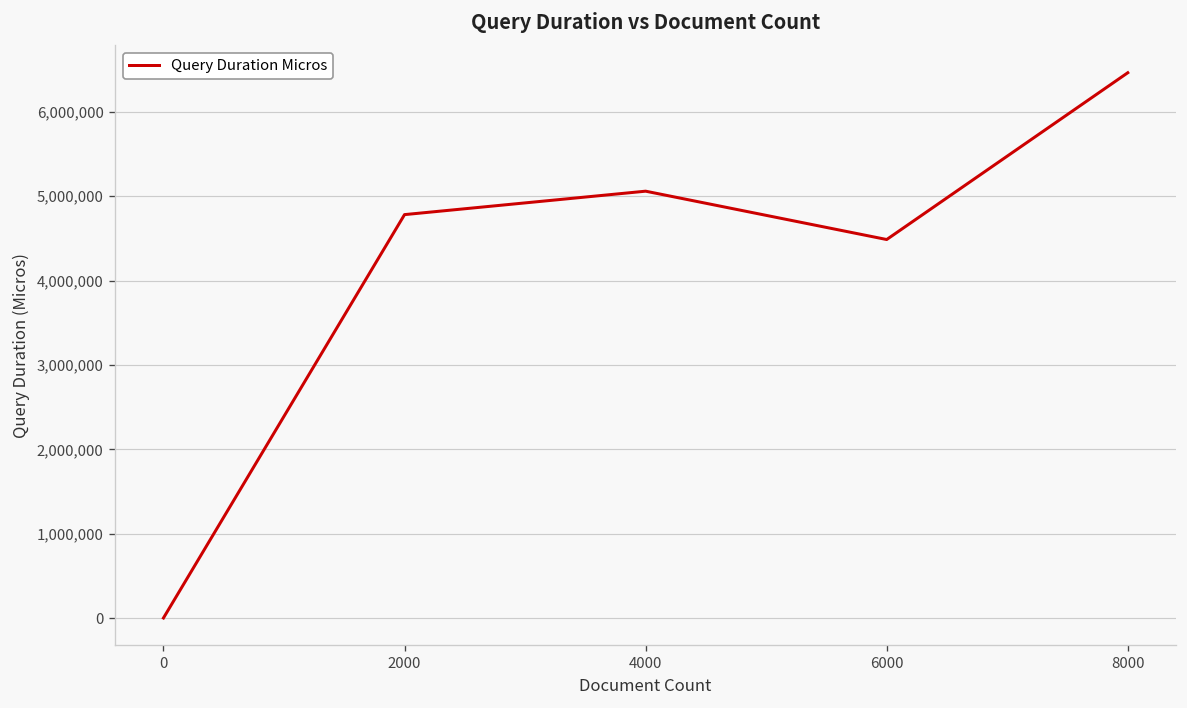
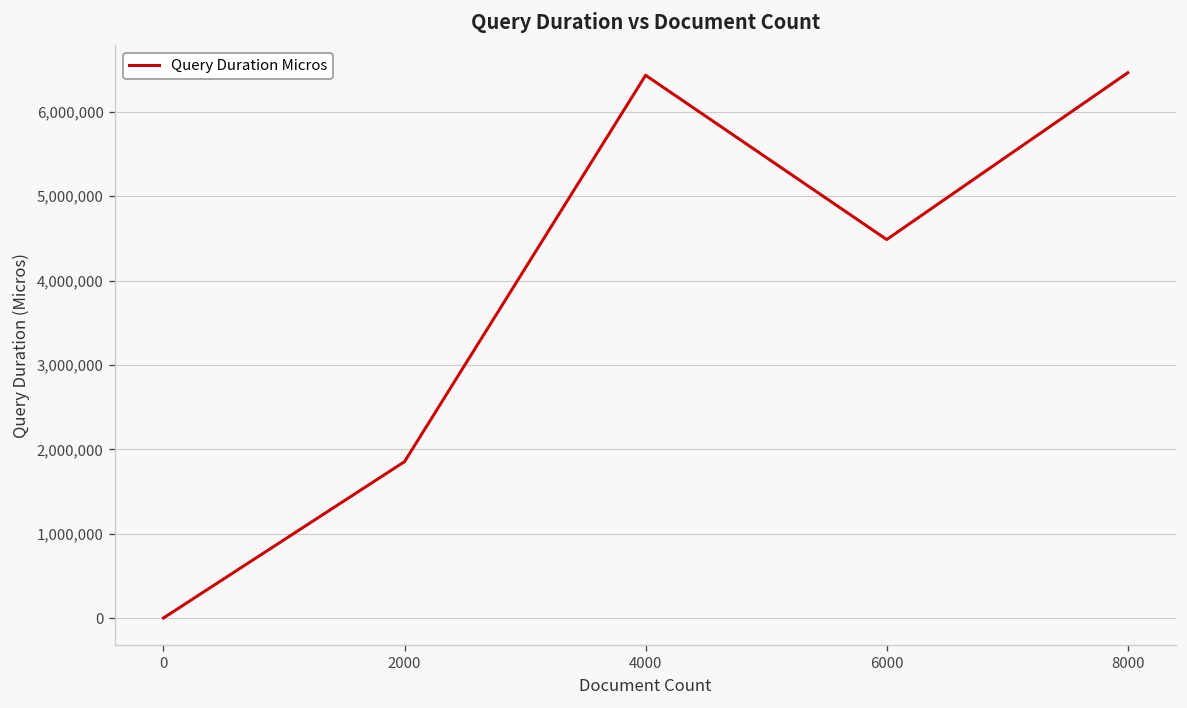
  {
    "0": "0",
-   "2000": "4,800,000",
-   "4000": "5,100,000",
+   "2000": "1,900,000",
+   "4000": "6,400,000",
    "6000": "4,500,000",
    "8000": "6,500,000"
  }
